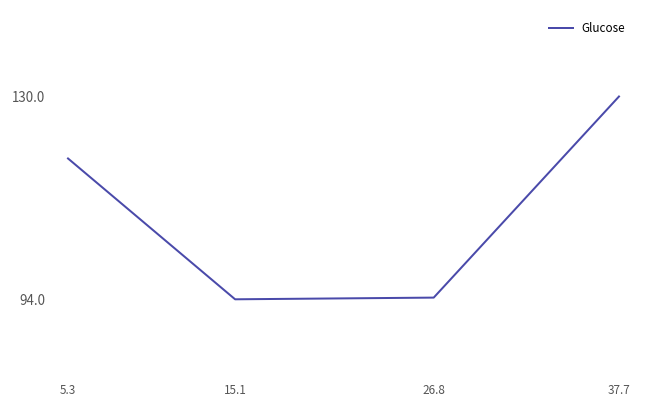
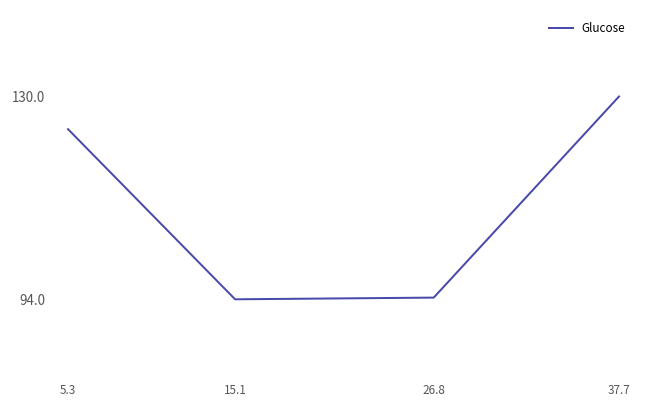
  {
-   "5.3": 119,
+   "5.3": 124,
    "15.1": 94,
    "26.8": 94,
    "37.7": 130
  }
